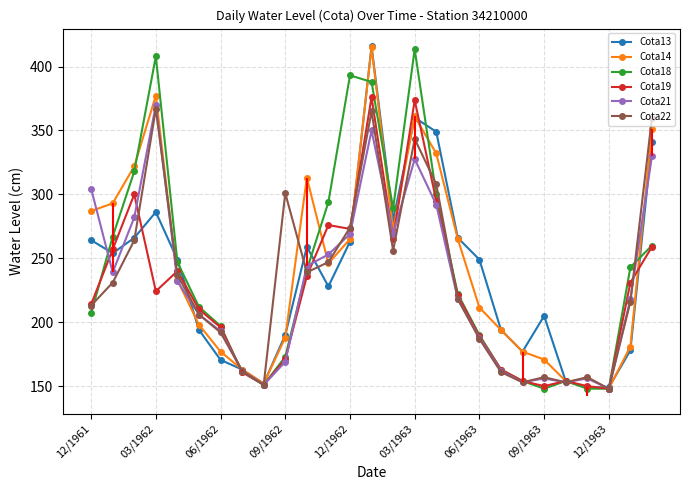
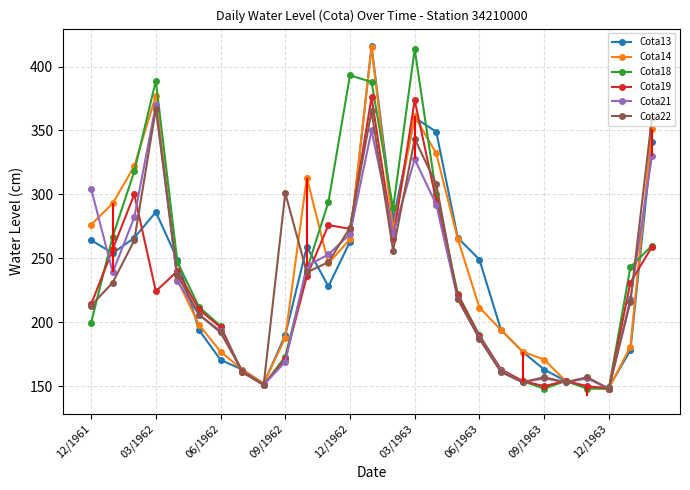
  {
    "Cota13": {
      "12/1961": 264,
      "03/1962": 286,
      "06/1962": 171,
      "09/1962": 190,
      "12/1962": 263,
      "06/1963": 249,
-     "09/1963": 205
+     "09/1963": 163
    },
    "Cota14": {
-     "12/1961": 287,
+     "12/1961": 276,
      "03/1962": 377,
      "06/1962": 177,
      "09/1962": 188,
      "12/1962": 265,
      "06/1963": 212,
      "09/1963": 171
    },
    "Cota18": {
-     "12/1961": 207,
-     "03/1962": 408,
+     "12/1961": 200,
+     "03/1962": 389,
      "09/1962": 173,
      "12/1962": 393,
      "03/1963": 414,
      "09/1963": 148
    },
    "Cota19": {
      "03/1962": 224,
      "03/1963": 374,
      "09/1963": 150
    },
    "Cota21": {
      "12/1961": 304,
      "03/1962": 370,
      "12/1962": 269,
      "03/1963": 328
    },
    "Cota22": {
      "03/1962": 367,
      "09/1962": 301,
      "03/1963": 343
    }
  }
